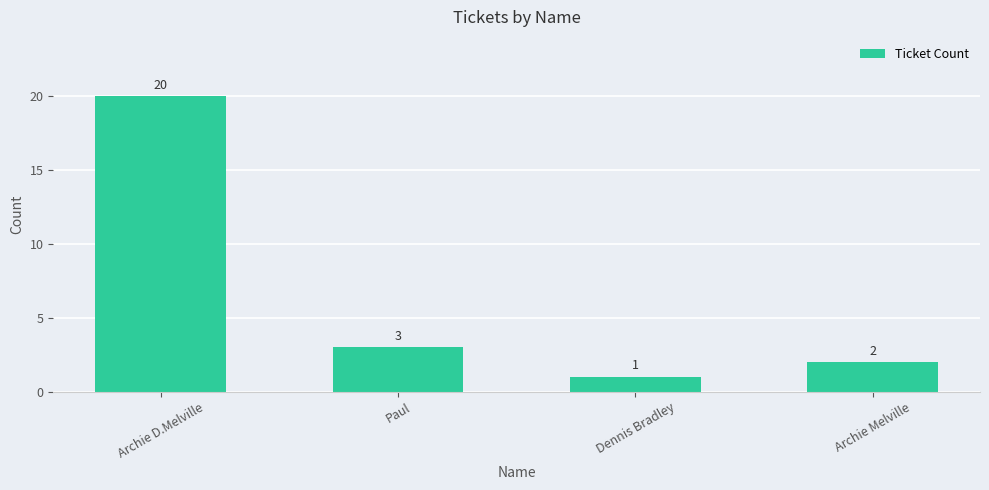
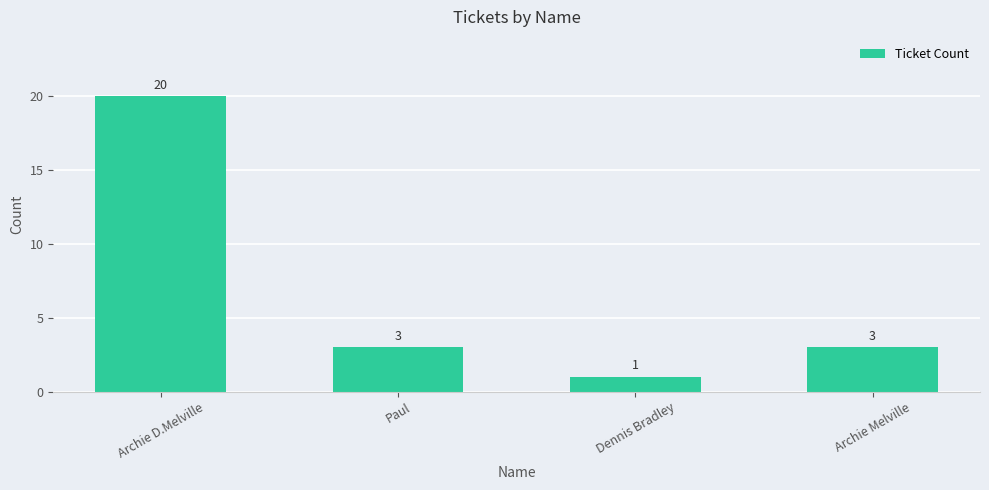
  {
    "Archie D.Melville": 20,
    "Paul": 3,
    "Dennis Bradley": 1,
-   "Archie Melville": 2
+   "Archie Melville": 3
  }
